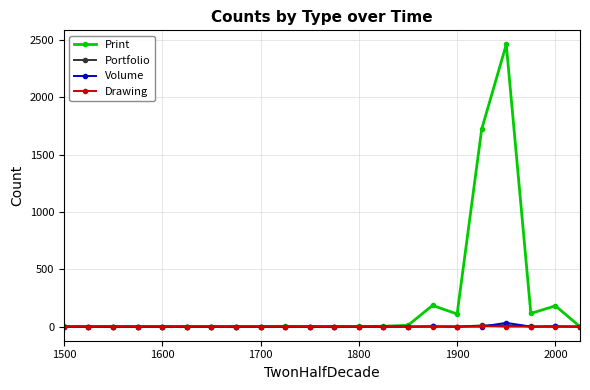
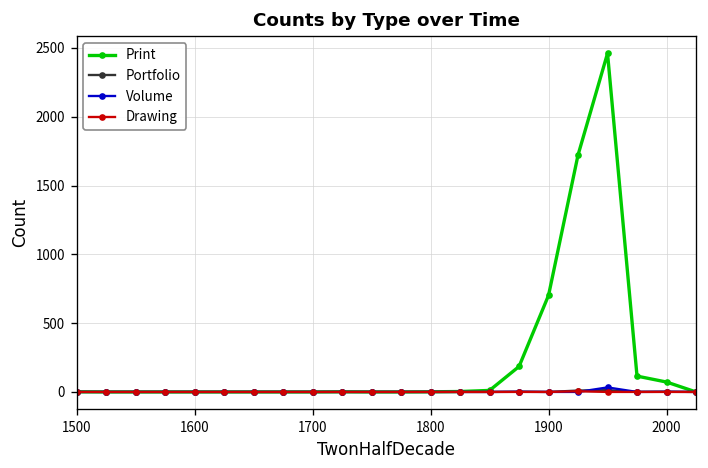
  {
    "Print": {
-     "1900": 110,
-     "2000": 180
+     "1900": 700,
+     "2000": 70
    }
  }
